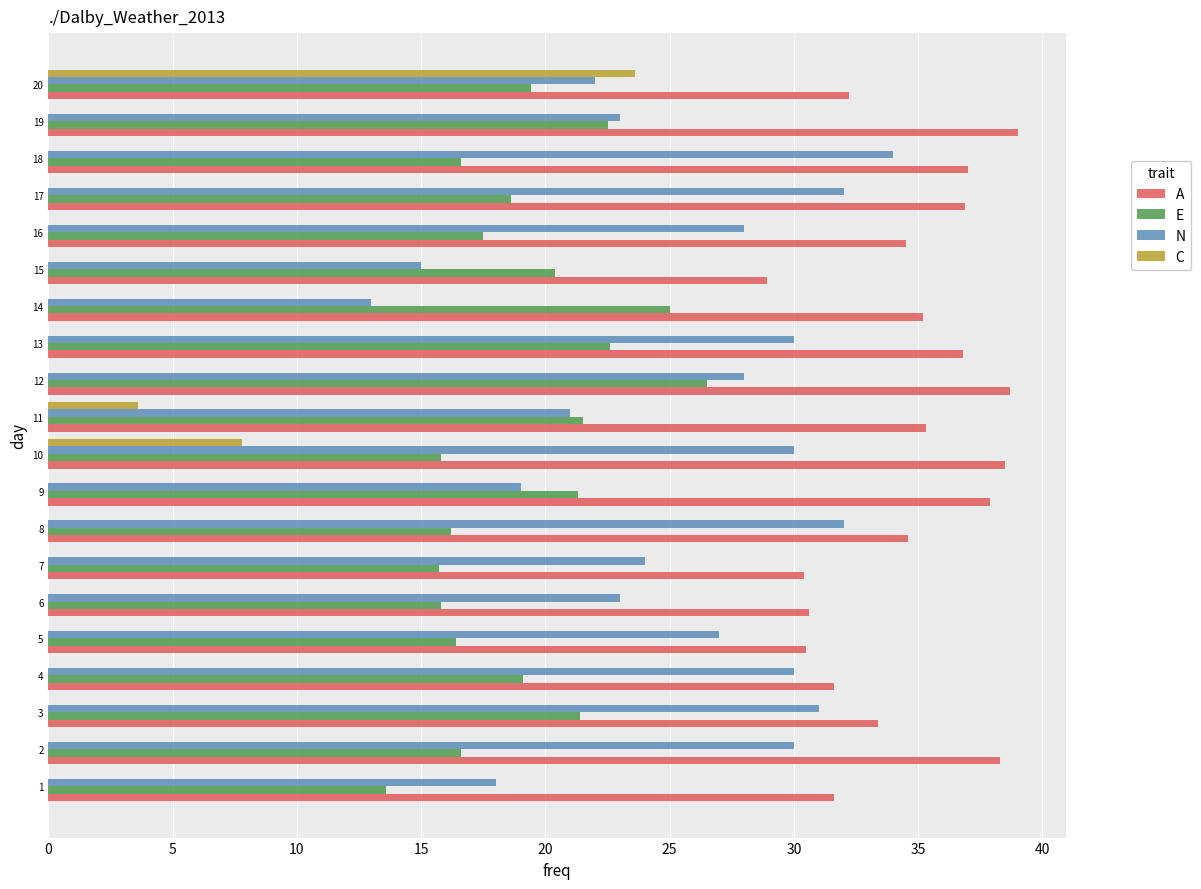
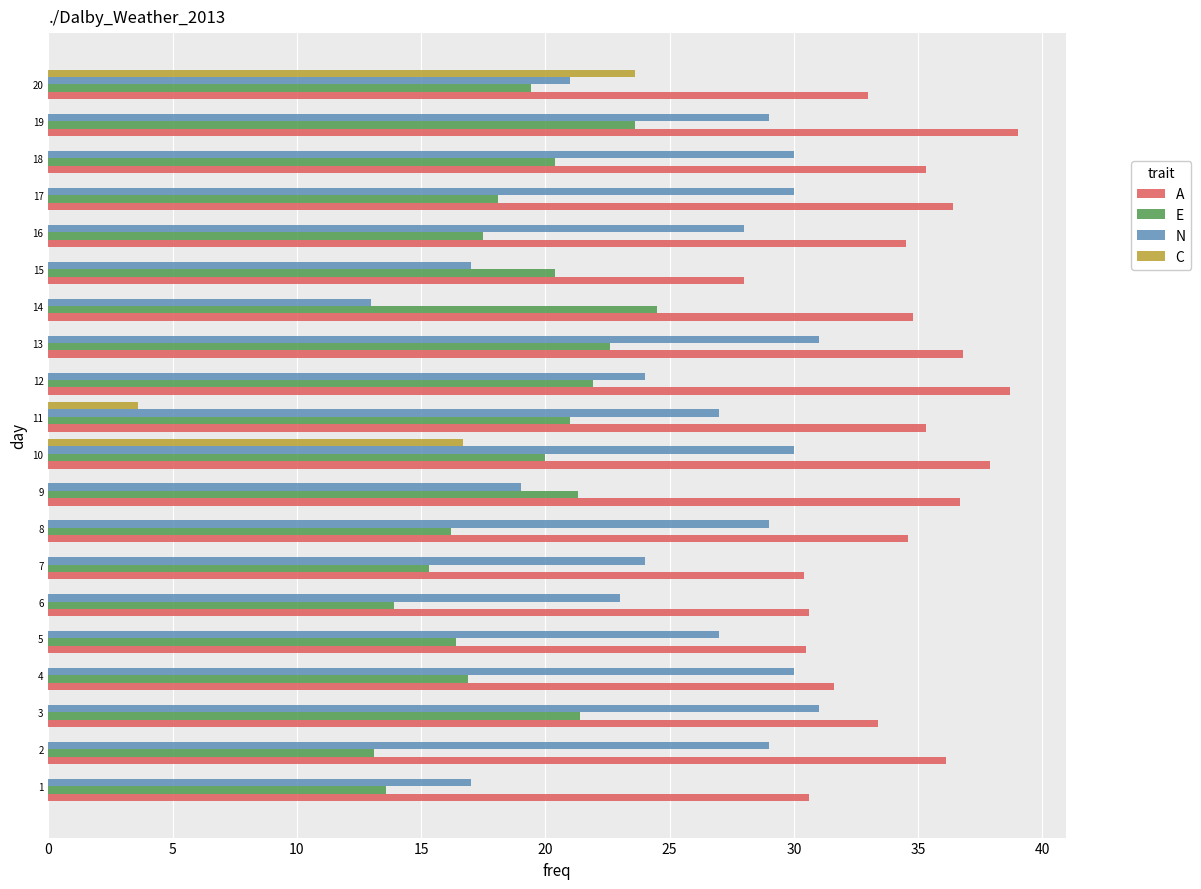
  {
    "A": {
-     "20": 32.2,
+     "20": 33.0,
      "19": 39.0,
-     "18": 37.0,
-     "17": 36.9,
+     "18": 35.3,
+     "17": 36.4,
      "16": 34.5,
-     "15": 28.9,
-     "14": 35.2,
+     "15": 28.0,
+     "14": 34.8,
      "13": 36.8,
      "12": 38.7,
      "11": 35.3,
-     "10": 38.5,
-     "9": 37.9,
+     "10": 37.9,
+     "9": 36.7,
      "8": 34.6,
      "7": 30.4,
      "6": 30.6,
      "5": 30.5,
      "4": 31.6,
      "3": 33.4,
-     "2": 38.3,
-     "1": 31.6
+     "2": 36.1,
+     "1": 30.6
    },
    "E": {
      "20": 19.4,
-     "19": 22.5,
-     "18": 16.6,
-     "17": 18.6,
+     "19": 23.6,
+     "18": 20.4,
+     "17": 18.1,
      "16": 17.5,
      "15": 20.4,
-     "14": 25.0,
+     "14": 24.5,
      "13": 22.6,
-     "12": 26.5,
-     "11": 21.5,
-     "10": 15.8,
+     "12": 21.9,
+     "11": 21.0,
+     "10": 20.0,
      "9": 21.3,
      "8": 16.2,
-     "7": 15.7,
-     "6": 15.8,
+     "7": 15.3,
+     "6": 13.9,
      "5": 16.4,
-     "4": 19.1,
+     "4": 16.9,
      "3": 21.4,
-     "2": 16.6,
+     "2": 13.1,
      "1": 13.6
    },
    "N": {
-     "20": 22,
-     "19": 23,
-     "18": 34,
-     "17": 32,
+     "20": 21,
+     "19": 29,
+     "18": 30,
+     "17": 30,
      "16": 28,
-     "15": 15,
+     "15": 17,
      "14": 13,
-     "13": 30,
-     "12": 28,
-     "11": 21,
+     "13": 31,
+     "12": 24,
+     "11": 27,
      "10": 30,
      "9": 19,
-     "8": 32,
+     "8": 29,
      "7": 24,
      "6": 23,
      "5": 27,
      "4": 30,
      "3": 31,
-     "2": 30,
-     "1": 18
+     "2": 29,
+     "1": 17
    },
    "C": {
      "20": 23.6,
      "19": 0.0,
      "18": 0.0,
      "17": 0.0,
      "16": 0.0,
      "15": 0.0,
      "14": 0.0,
      "13": 0.0,
      "12": 0.0,
      "11": 3.6,
-     "10": 7.8,
+     "10": 16.7,
      "9": 0.0,
      "8": 0.0,
      "7": 0.0,
      "6": 0.0,
      "5": 0.0,
      "4": 0.0,
      "3": 0.0,
      "2": 0.0,
      "1": 0.0
    }
  }
